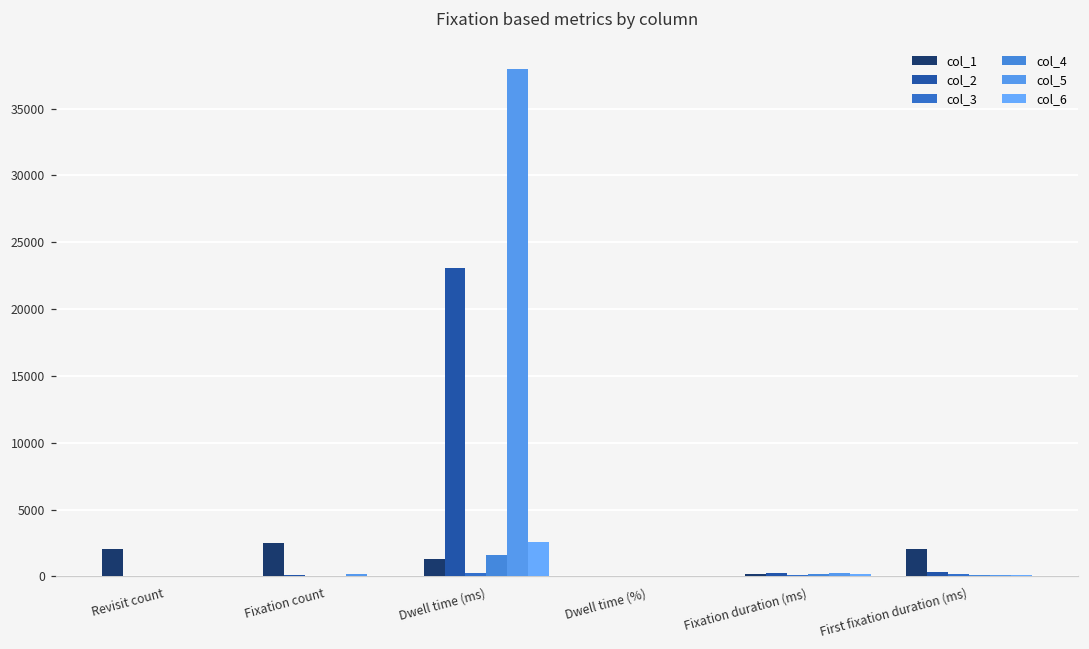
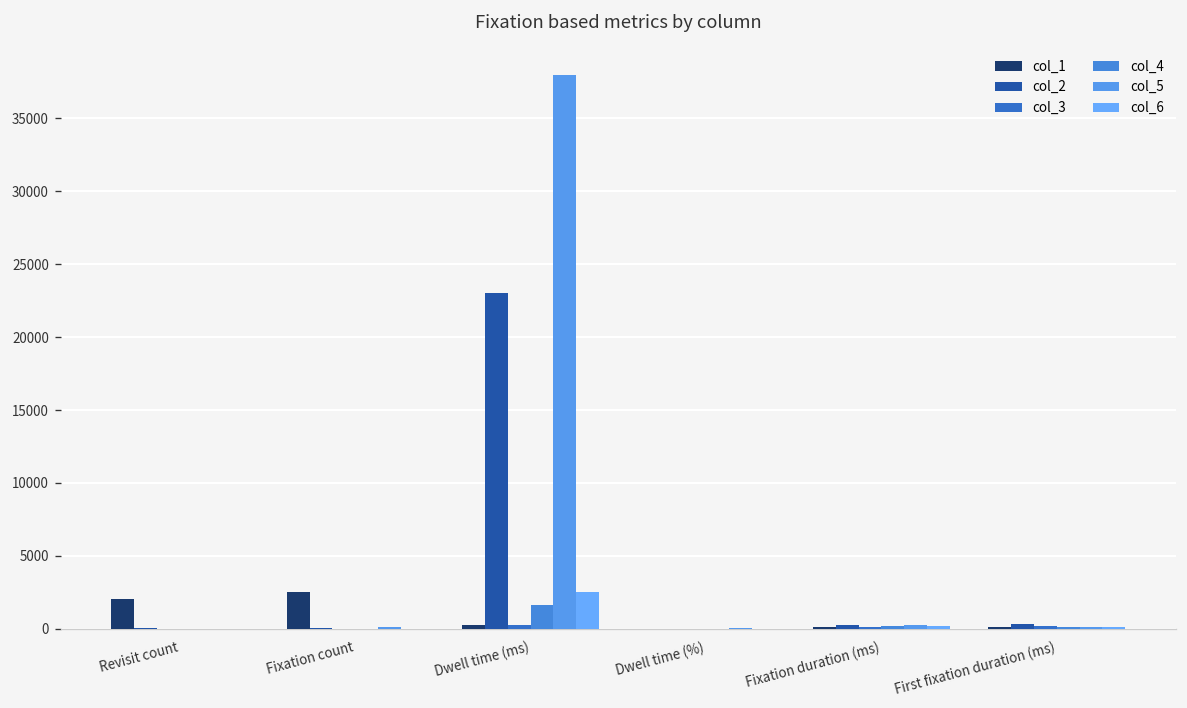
  {
    "col_1": {
      "Revisit count": 2100,
      "Fixation count": 2500,
-     "Dwell time (ms)": 1300,
-     "First fixation duration (ms)": 2000
+     "Dwell time (ms)": 300,
+     "First fixation duration (ms)": 100
    }
  }
